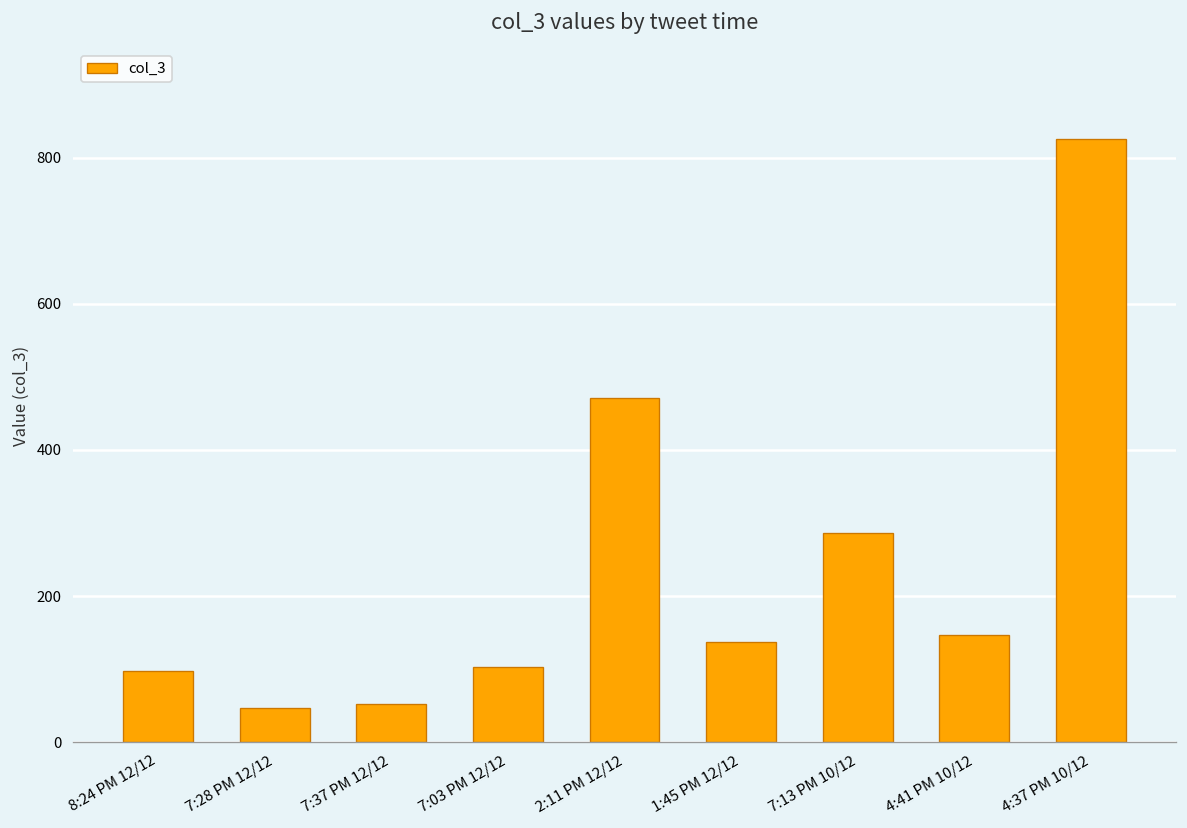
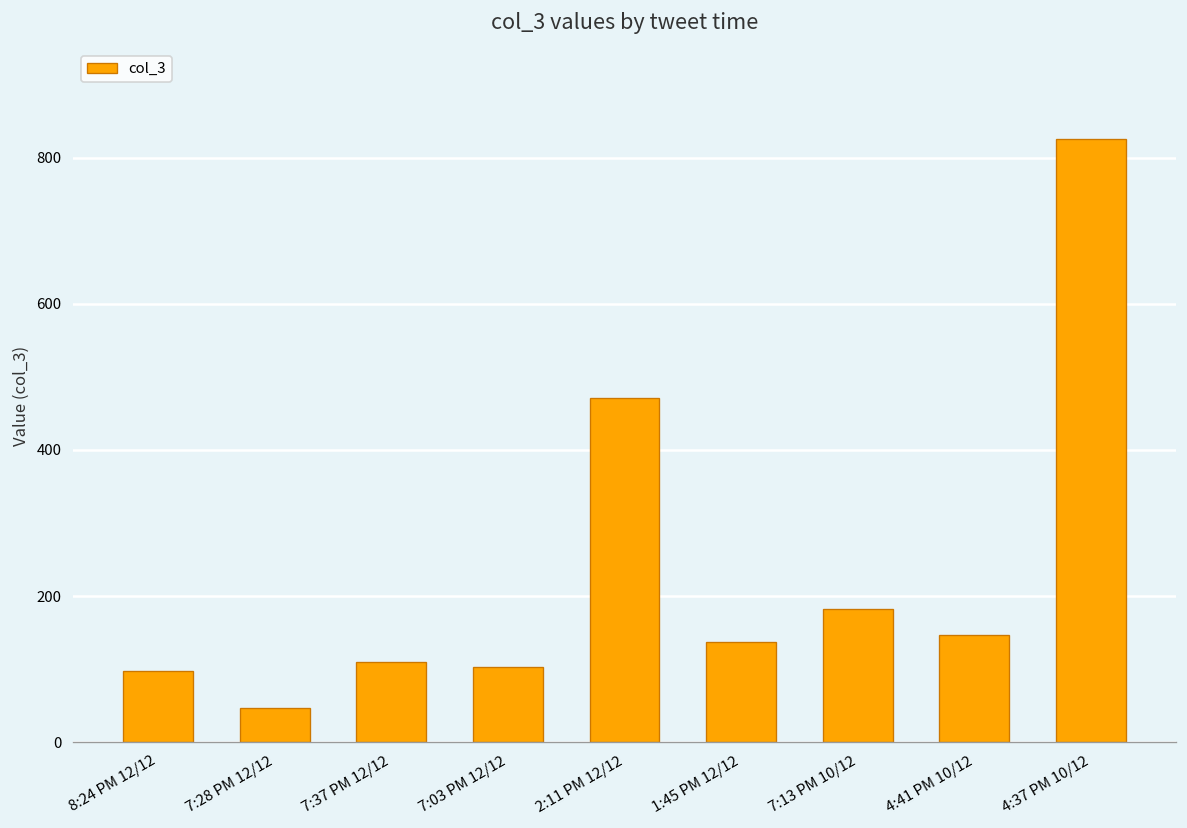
  {
    "8:24 PM 12/12": 100,
    "7:28 PM 12/12": 50,
-   "7:37 PM 12/12": 50,
+   "7:37 PM 12/12": 110,
    "7:03 PM 12/12": 100,
    "2:11 PM 12/12": 470,
    "1:45 PM 12/12": 140,
-   "7:13 PM 10/12": 290,
+   "7:13 PM 10/12": 180,
    "4:41 PM 10/12": 150,
    "4:37 PM 10/12": 830
  }
